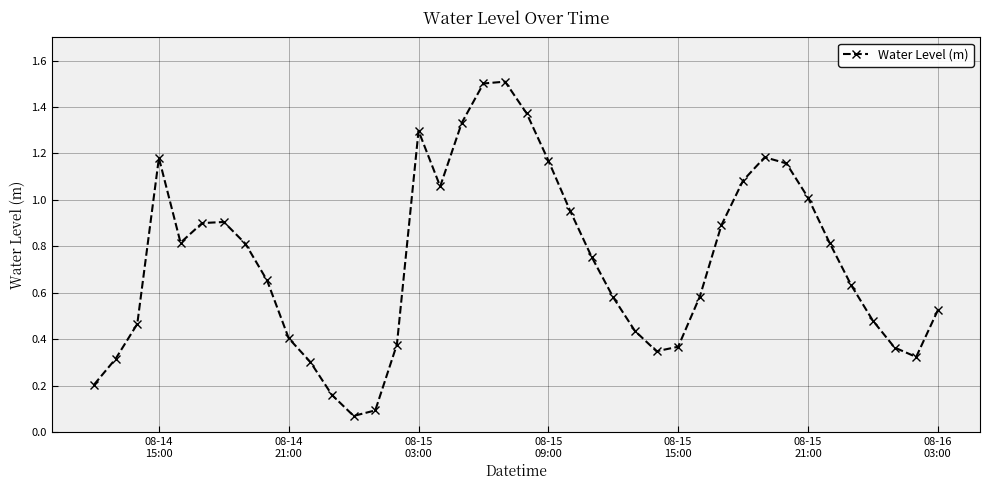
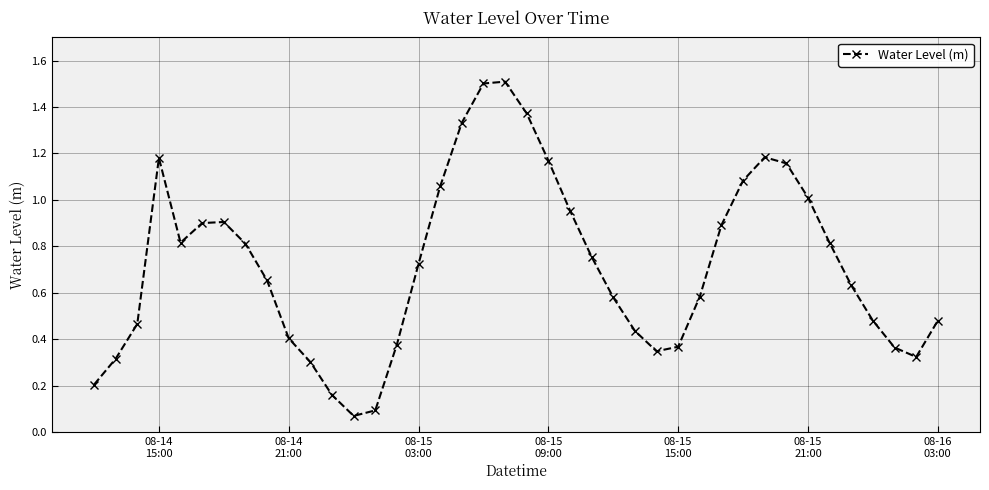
  {
    "08-14 15:00": 1.18,
    "08-14 21:00": 0.40,
-   "08-15 03:00": 1.30,
+   "08-15 03:00": 0.72,
    "08-15 09:00": 1.17,
    "08-15 15:00": 0.37,
    "08-15 21:00": 1.01,
-   "08-16 03:00": 0.52
+   "08-16 03:00": 0.48
  }
